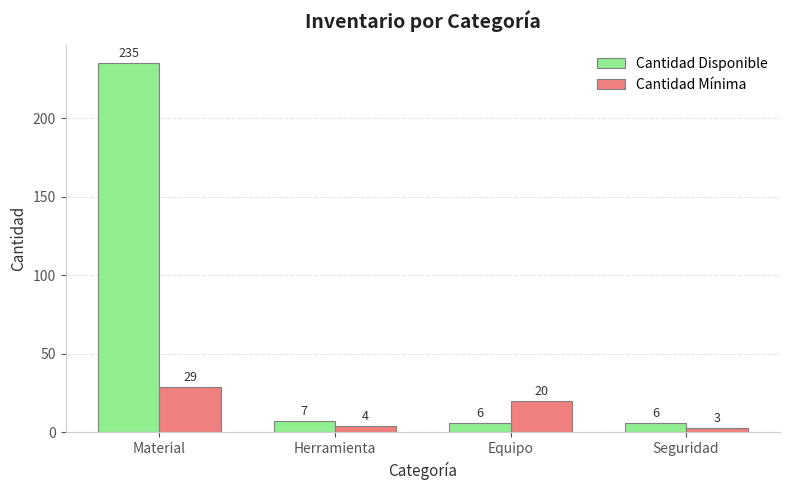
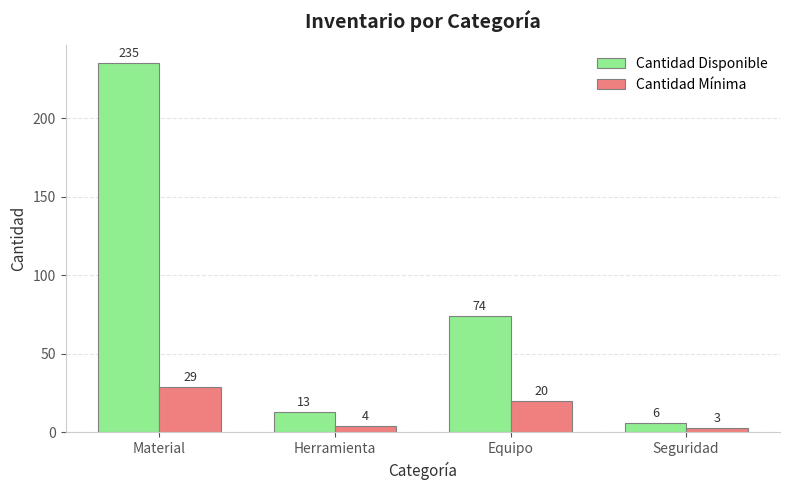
  {
    "Cantidad Disponible": {
      "Material": 235,
-     "Herramienta": 7,
-     "Equipo": 6,
+     "Herramienta": 13,
+     "Equipo": 74,
      "Seguridad": 6
    },
    "Cantidad Mínima": {
      "Material": 29,
      "Herramienta": 4,
      "Equipo": 20,
      "Seguridad": 3
    }
  }
